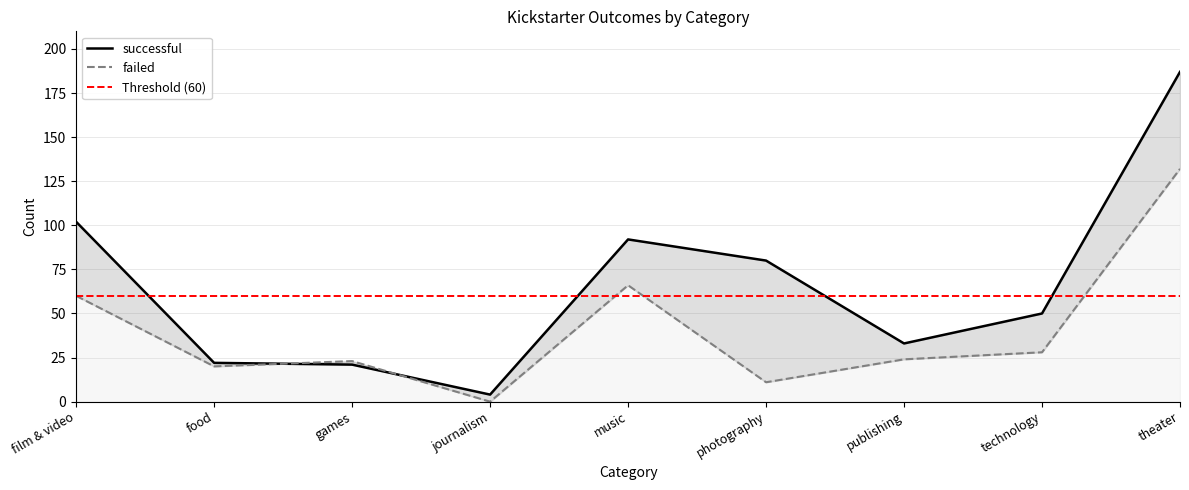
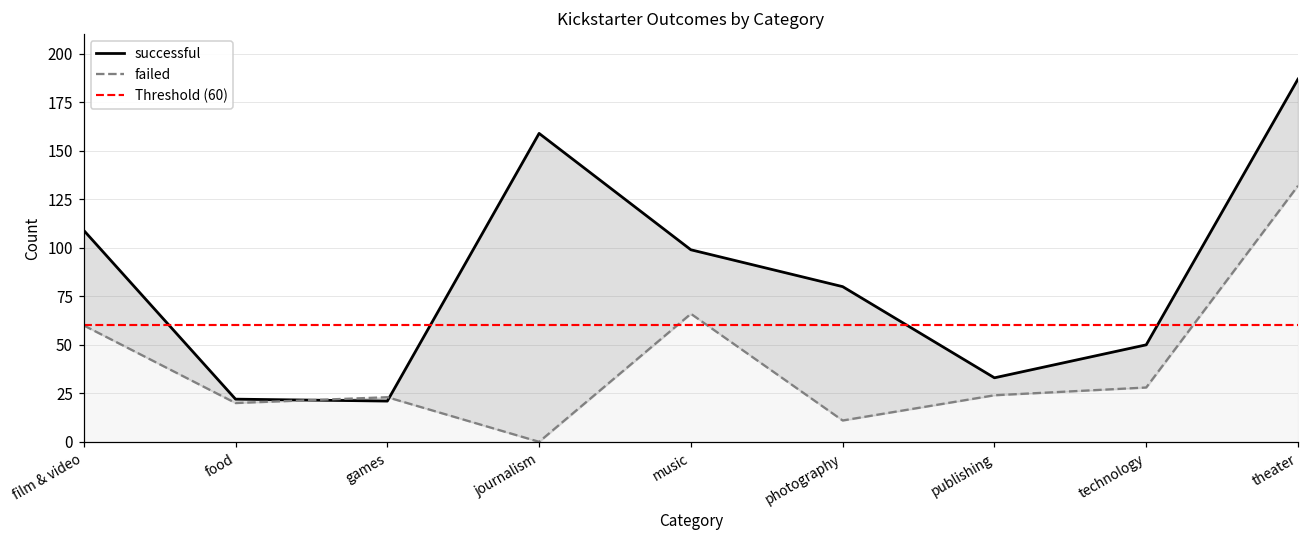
  {
    "successful": {
-     "film & video": 102,
+     "film & video": 109,
      "games": 21,
-     "journalism": 4,
-     "music": 92
+     "journalism": 159,
+     "music": 99
    }
  }
